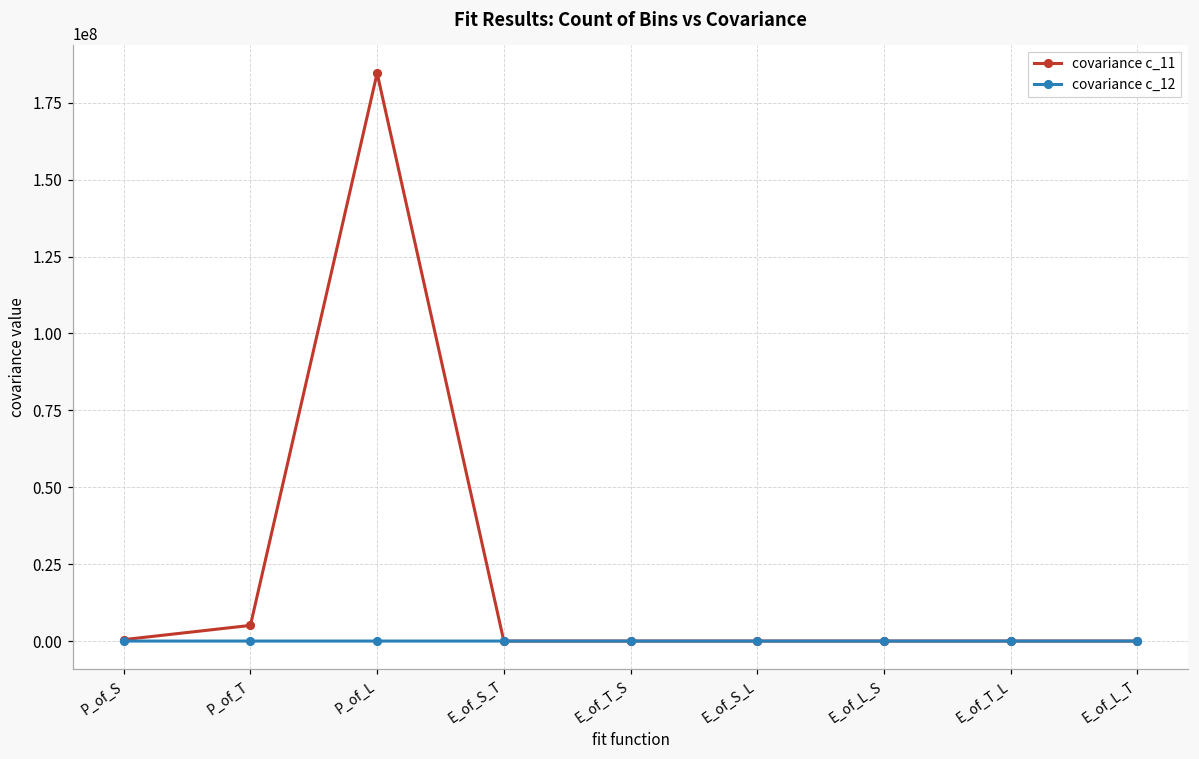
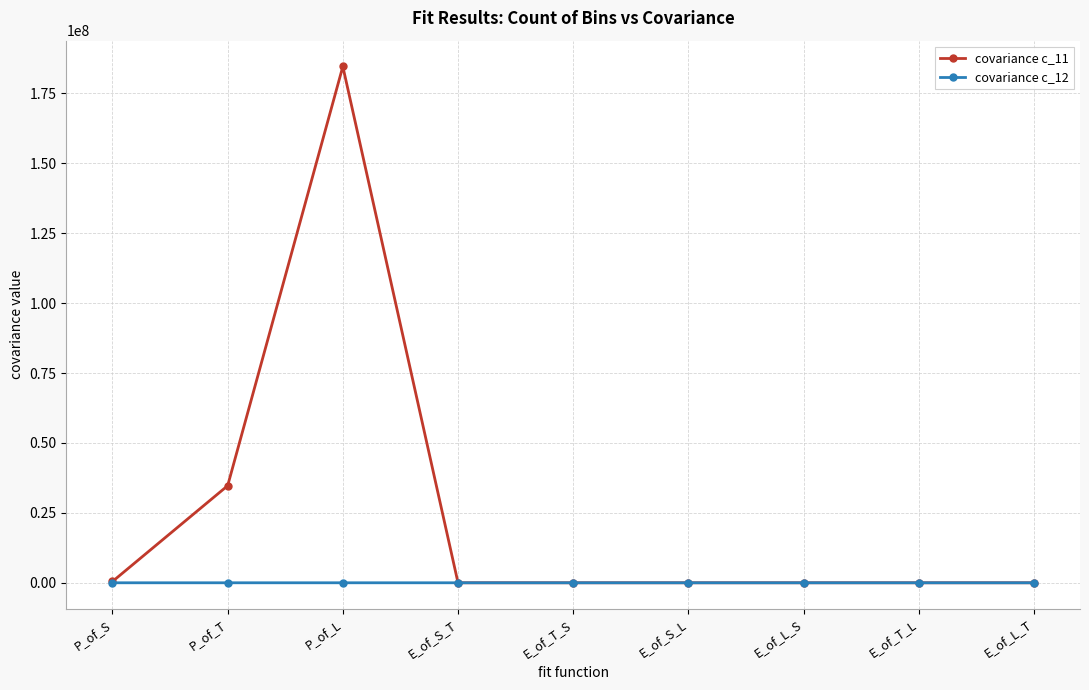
  {
    "covariance c_11": {
-     "P_of_T": 5000000,
+     "P_of_T": 35000000,
      "P_of_L": 185000000
    },
    "covariance c_12": {
      "P_of_T": 0,
      "P_of_L": 0
    }
  }
